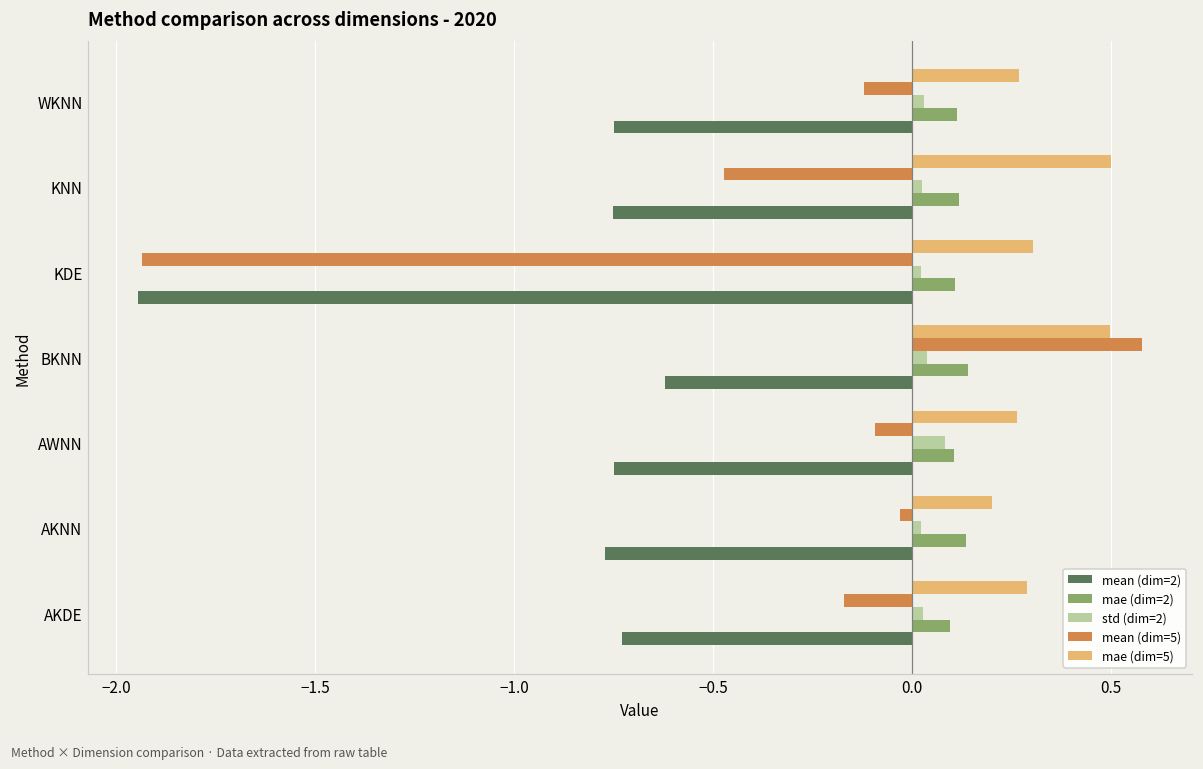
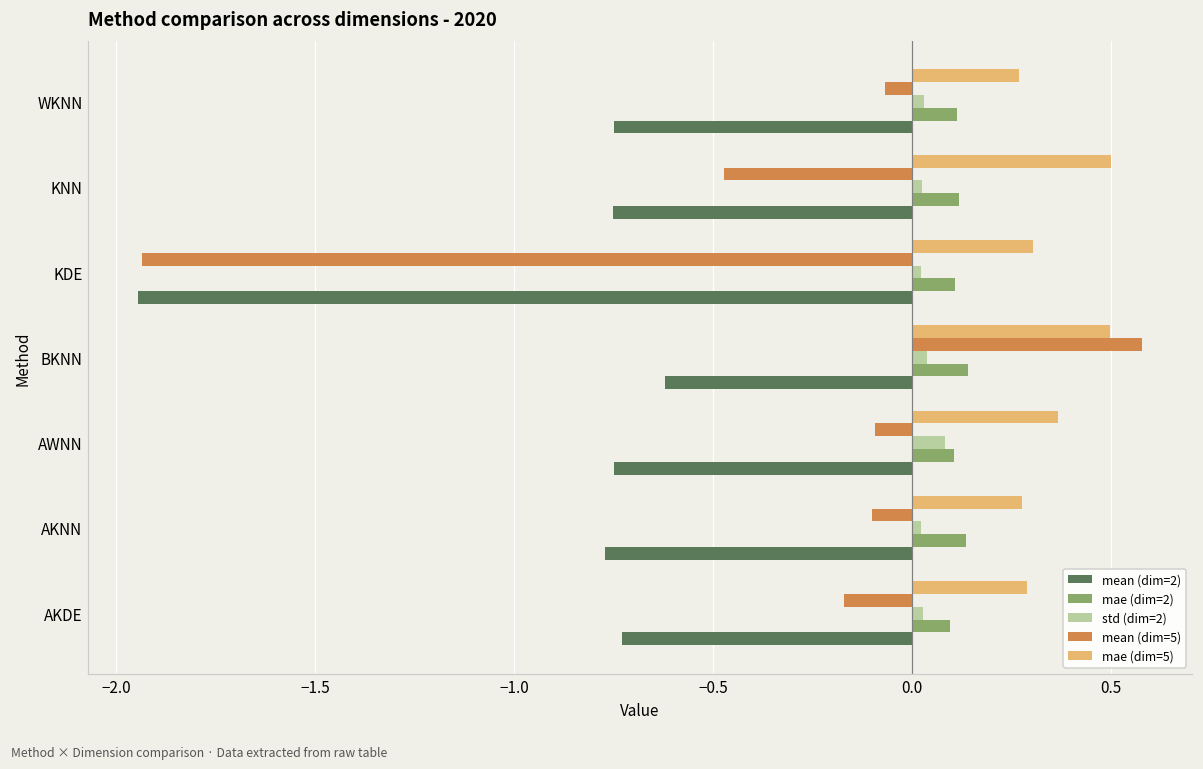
  {
    "mean (dim=2)": {
      "WKNN": -0.75,
      "KNN": -0.75,
      "KDE": -1.95,
      "BKNN": -0.62,
      "AWNN": -0.75,
      "AKNN": -0.77,
      "AKDE": -0.73
    },
    "mae (dim=2)": {
      "WKNN": 0.11,
      "KNN": 0.12,
      "KDE": 0.11,
      "BKNN": 0.14,
      "AWNN": 0.11,
      "AKNN": 0.14,
      "AKDE": 0.10
    },
    "std (dim=2)": {
      "WKNN": 0.03,
      "KNN": 0.03,
      "KDE": 0.02,
      "BKNN": 0.04,
      "AWNN": 0.08,
      "AKNN": 0.02,
      "AKDE": 0.03
    },
    "mean (dim=5)": {
-     "WKNN": -0.12,
+     "WKNN": -0.07,
      "KNN": -0.47,
      "KDE": -1.94,
      "BKNN": 0.58,
      "AWNN": -0.09,
-     "AKNN": -0.03,
+     "AKNN": -0.10,
      "AKDE": -0.17
    },
    "mae (dim=5)": {
      "WKNN": 0.27,
      "KNN": 0.50,
      "KDE": 0.31,
      "BKNN": 0.50,
-     "AWNN": 0.27,
-     "AKNN": 0.20,
+     "AWNN": 0.37,
+     "AKNN": 0.28,
      "AKDE": 0.29
    }
  }
